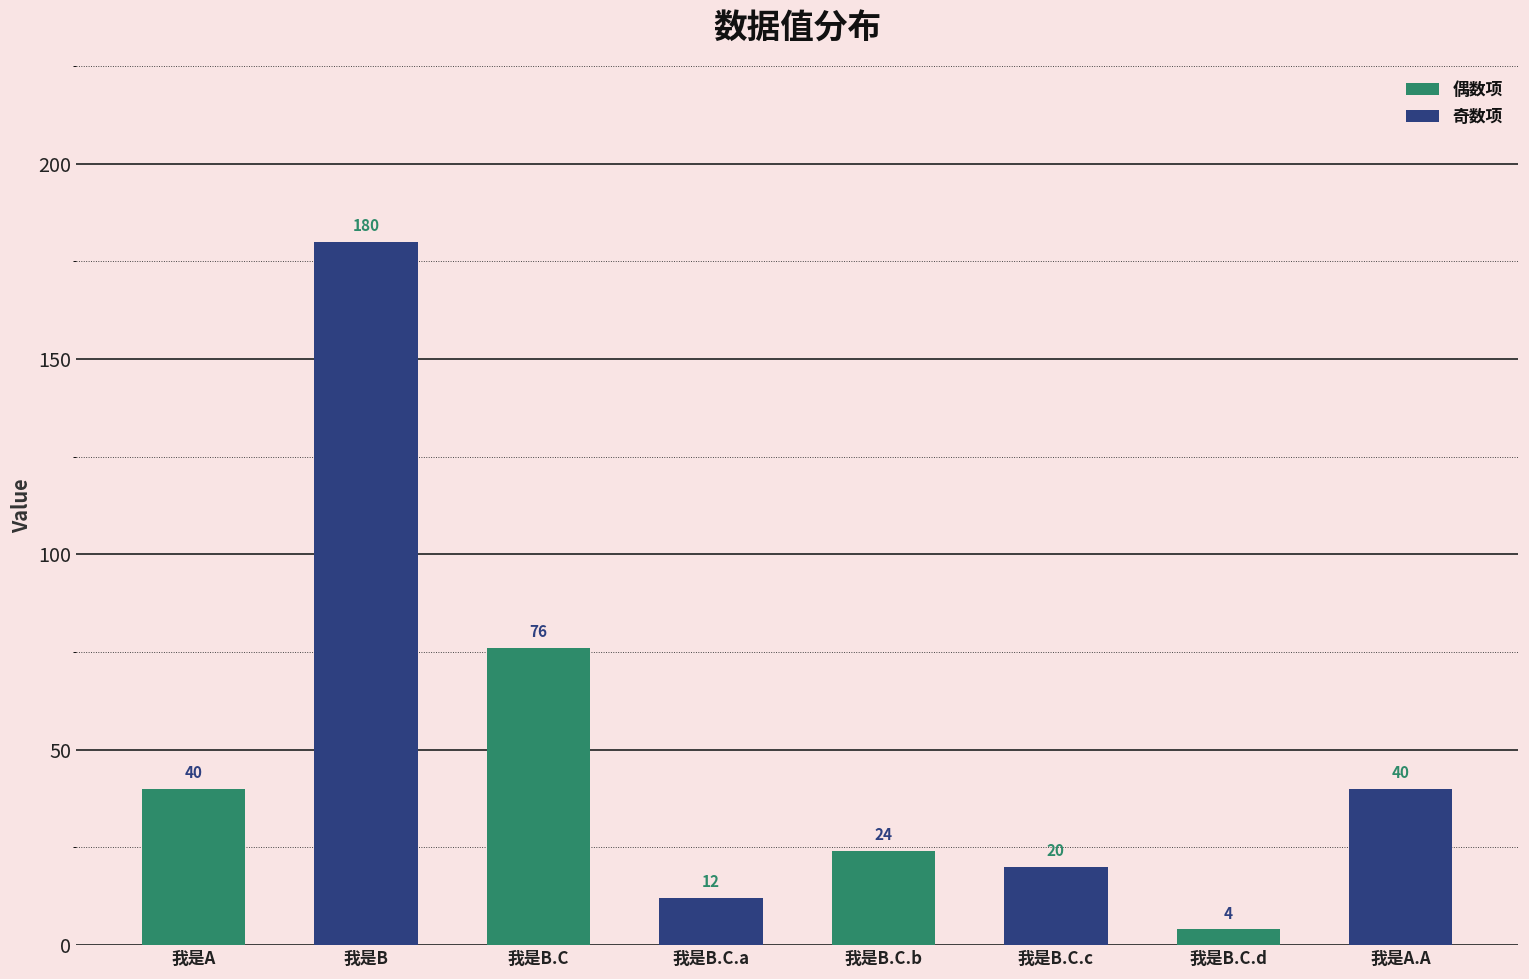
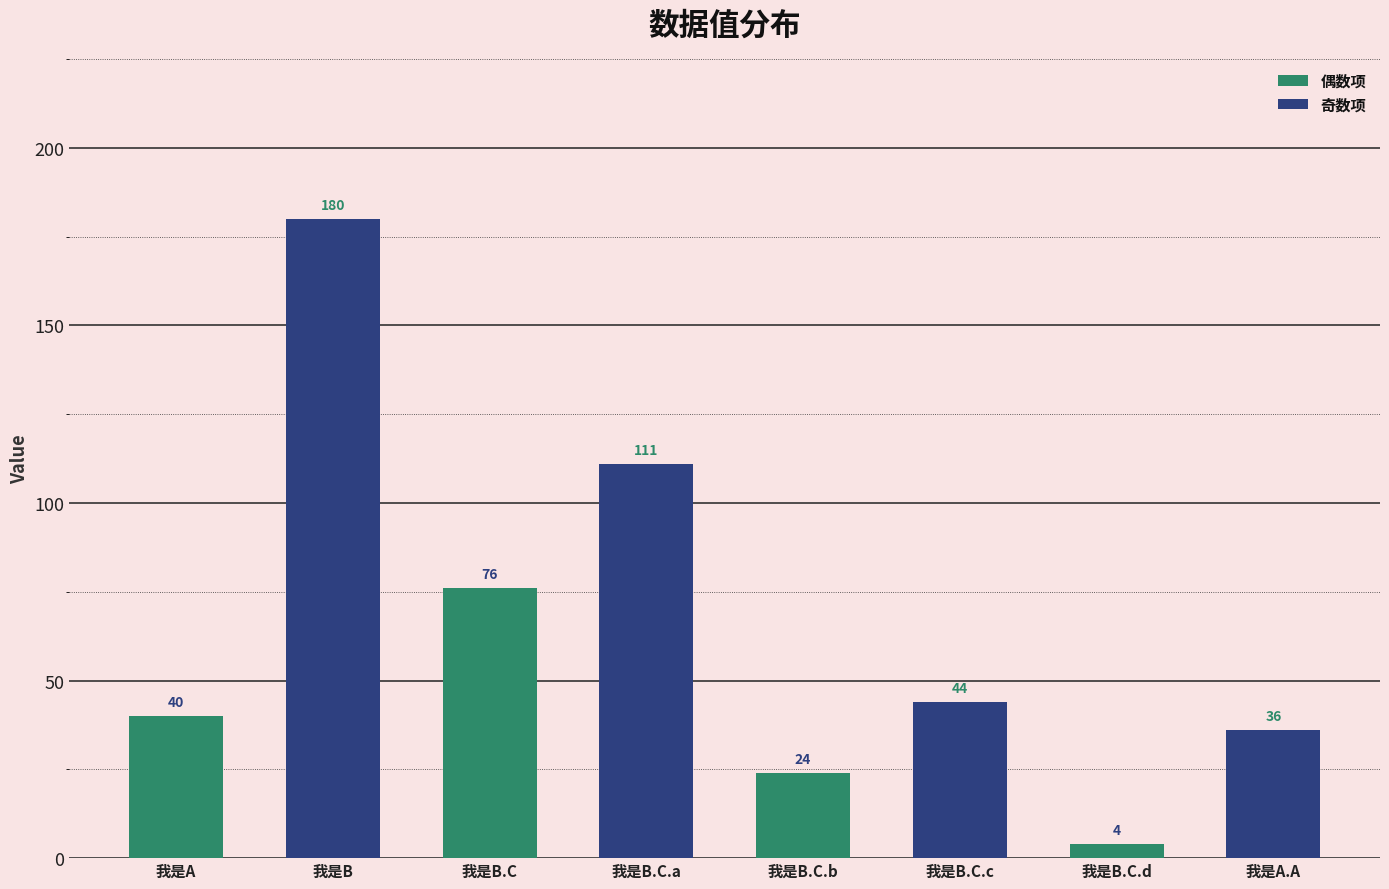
  {
    "偶数项": {
      "我是A": 40,
      "我是B.C": 76,
      "我是B.C.b": 24,
      "我是B.C.d": 4
    },
    "奇数项": {
      "我是B": 180,
-     "我是B.C.a": 12,
-     "我是B.C.c": 20,
-     "我是A.A": 40
+     "我是B.C.a": 111,
+     "我是B.C.c": 44,
+     "我是A.A": 36
    }
  }
